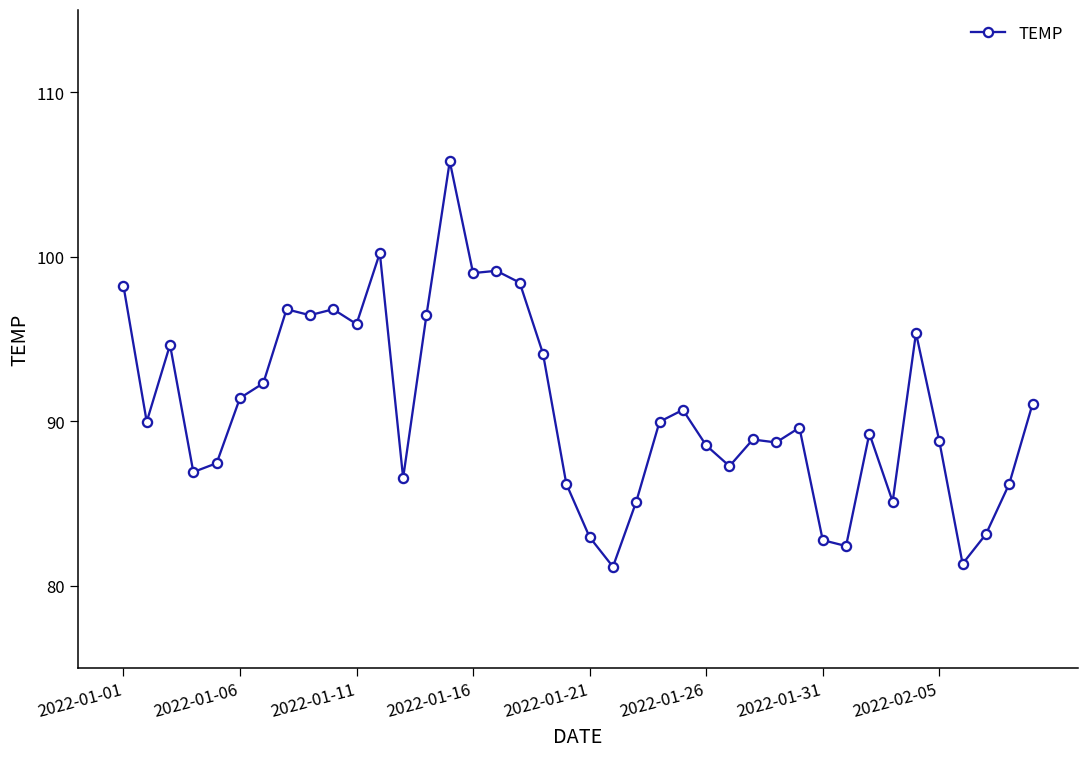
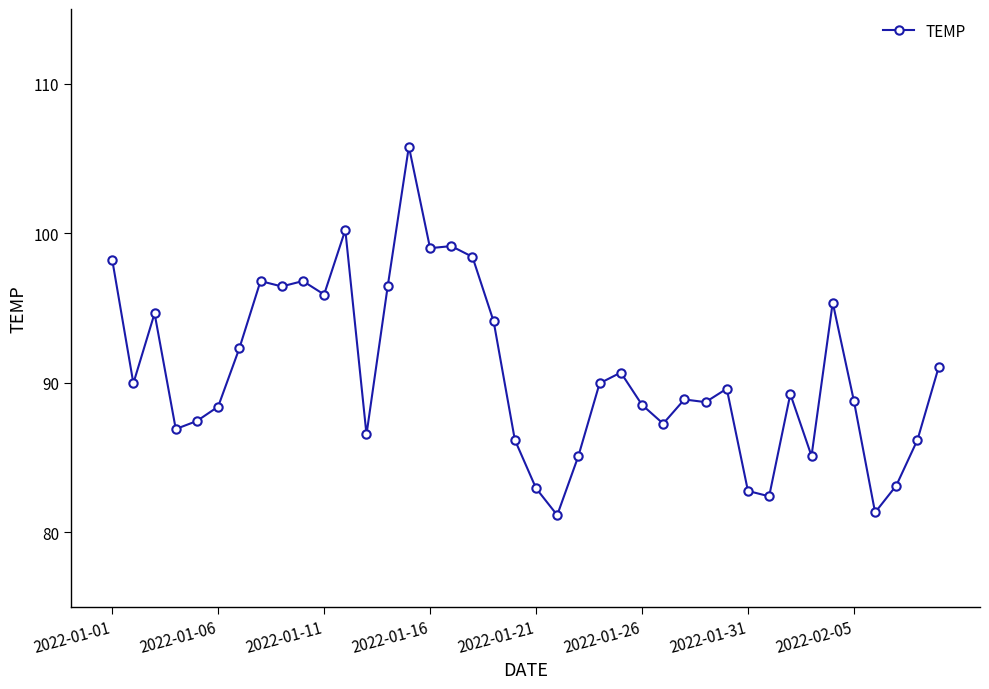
  {
    "2022-01-01": 98.2,
-   "2022-01-06": 91.4,
+   "2022-01-06": 88.4,
    "2022-01-11": 95.9,
    "2022-01-16": 99.0,
    "2022-01-21": 82.9,
    "2022-01-26": 88.5,
    "2022-01-31": 82.8,
    "2022-02-05": 88.8
  }
